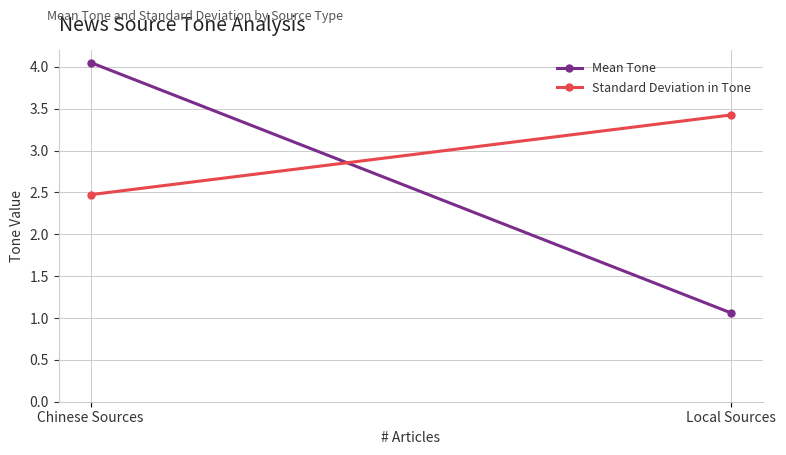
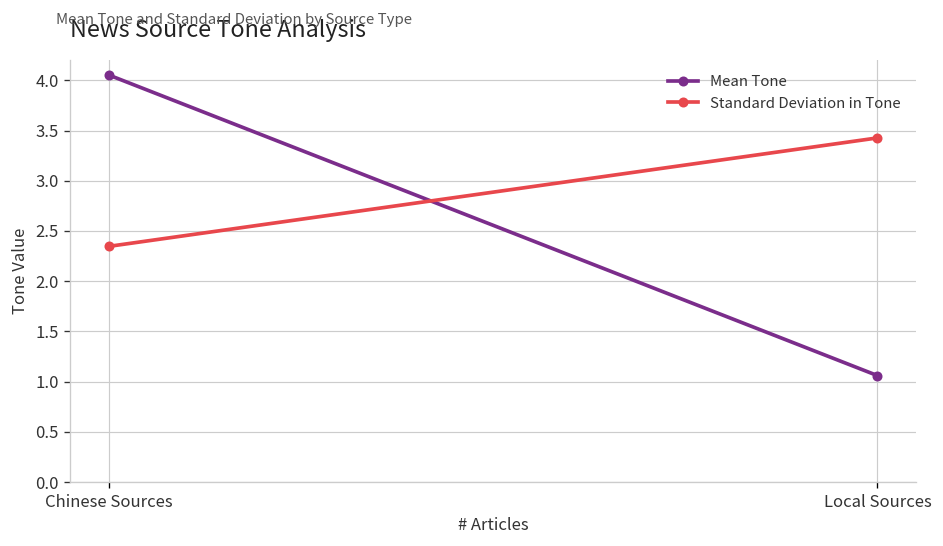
  {
    "Mean Tone": {
      "Chinese Sources": 4.1,
      "Local Sources": 1.1
    },
    "Standard Deviation in Tone": {
-     "Chinese Sources": 2.5,
+     "Chinese Sources": 2.3,
      "Local Sources": 3.4
    }
  }
